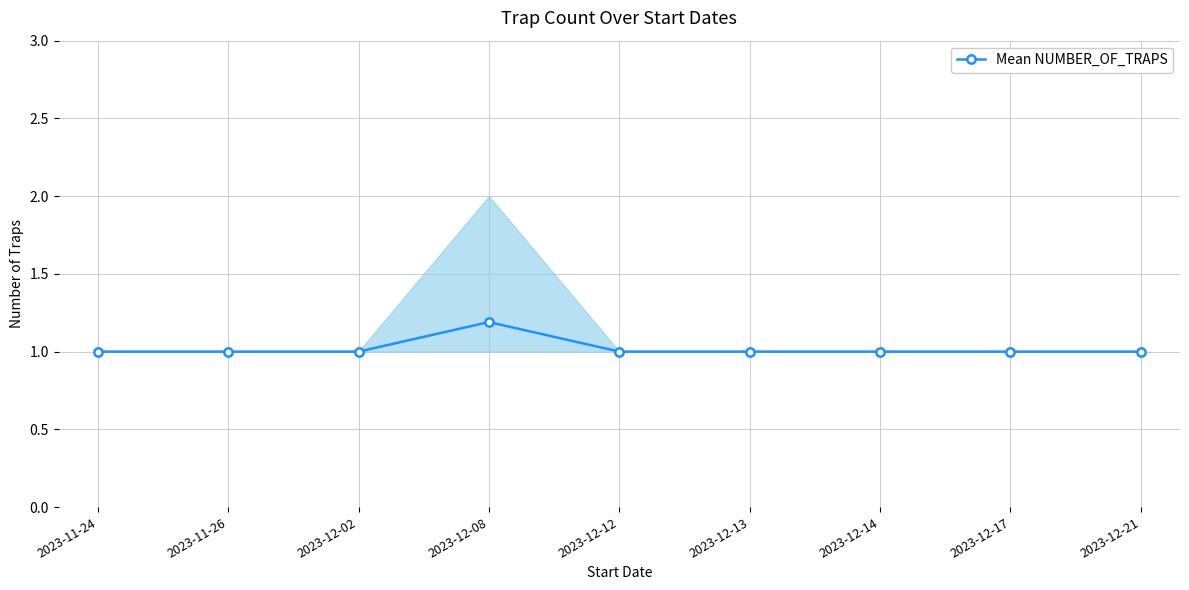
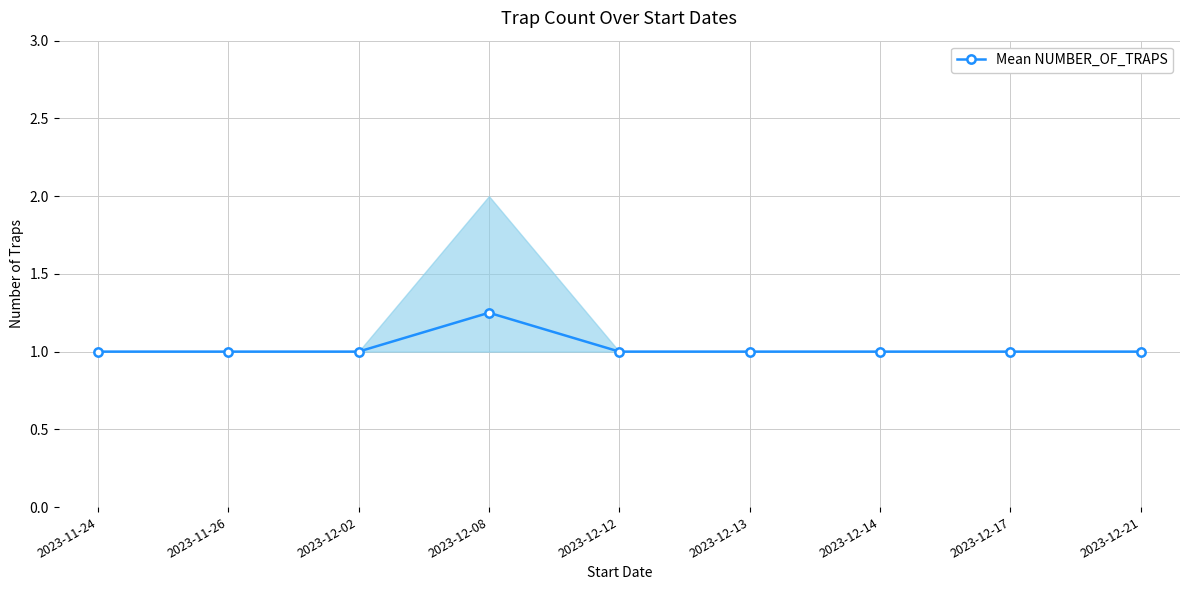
  {
    "Mean NUMBER_OF_TRAPS": {
-     "2023-12-08": 1.19
+     "2023-12-08": 1.25
    }
  }
